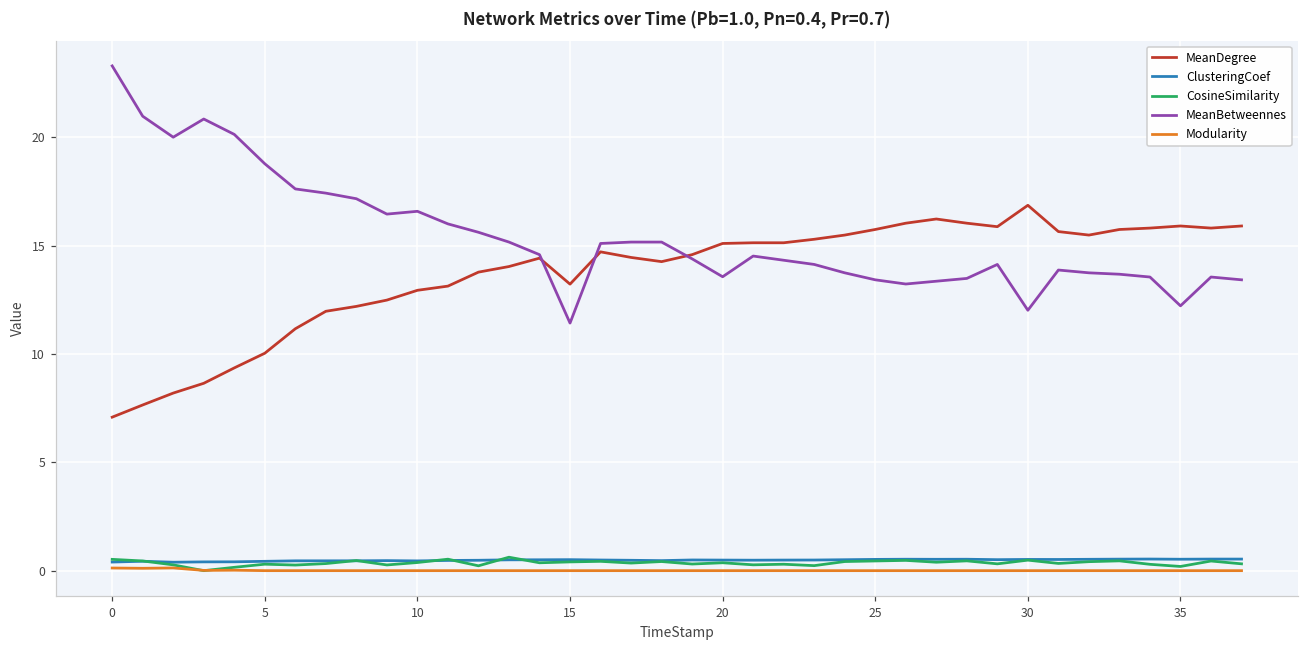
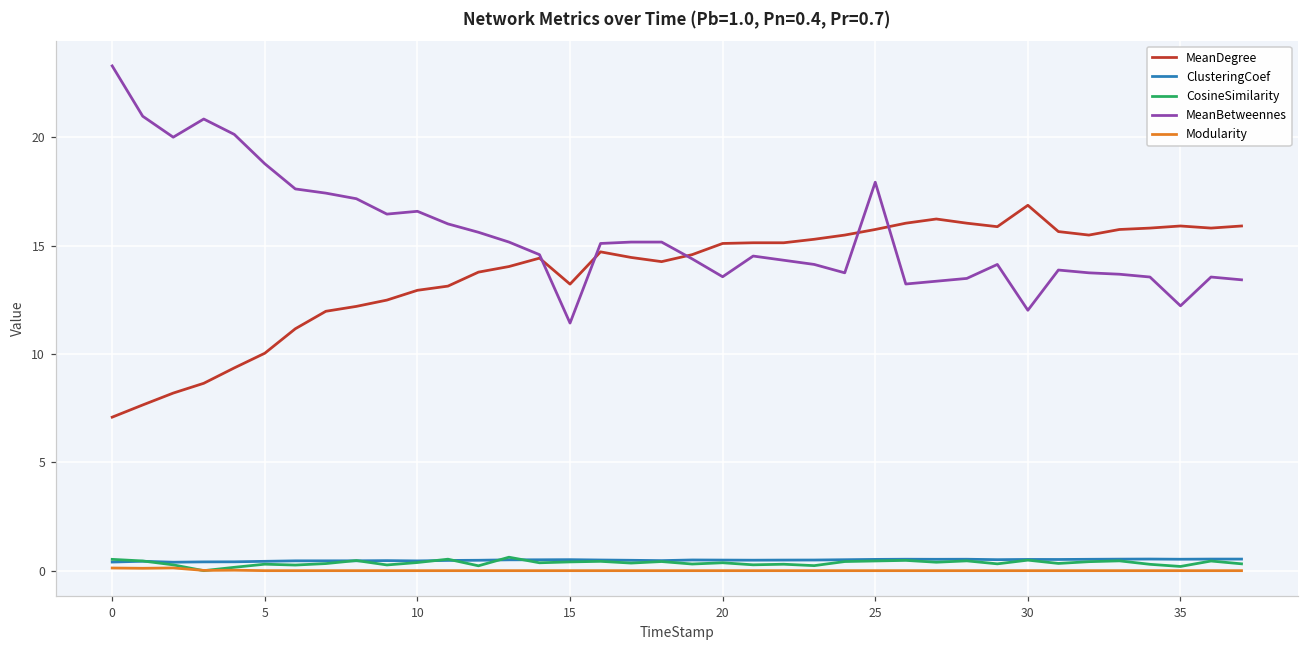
  {
    "MeanDegree": {
      "0": 7.1,
      "5": 10.0,
      "10": 12.9,
      "15": 13.2,
      "20": 15.1,
      "25": 15.7,
      "30": 16.9,
      "35": 15.9
    },
    "ClusteringCoef": {
      "5": 0.4,
      "35": 0.5
    },
    "CosineSimilarity": {
      "5": 0.3,
      "35": 0.2
    },
    "MeanBetweennes": {
      "0": 23.3,
      "5": 18.8,
      "10": 16.6,
      "15": 11.4,
      "20": 13.6,
-     "25": 13.4,
+     "25": 17.9,
      "30": 12.0,
      "35": 12.2
    },
    "Modularity": {
      "0": 0.1,
      "5": 0.0,
      "10": 0.0,
      "15": 0.0,
      "20": 0.0,
      "25": 0.0,
      "30": 0.0,
      "35": 0.0
    }
  }
